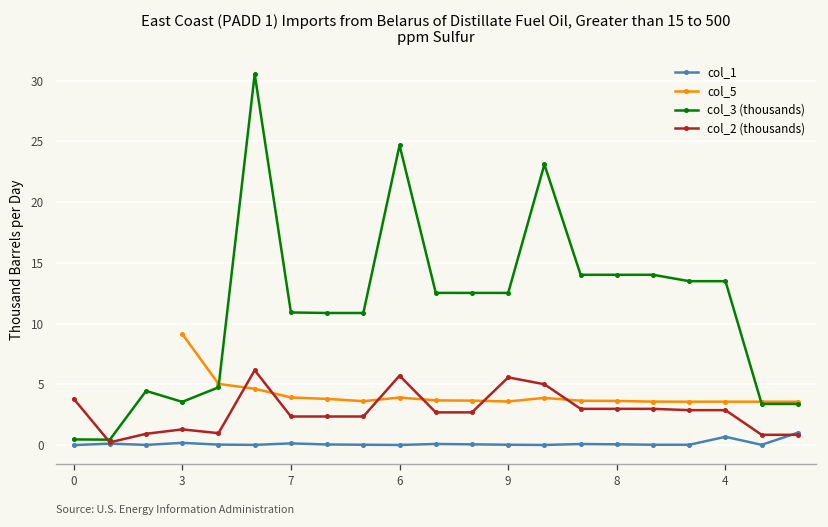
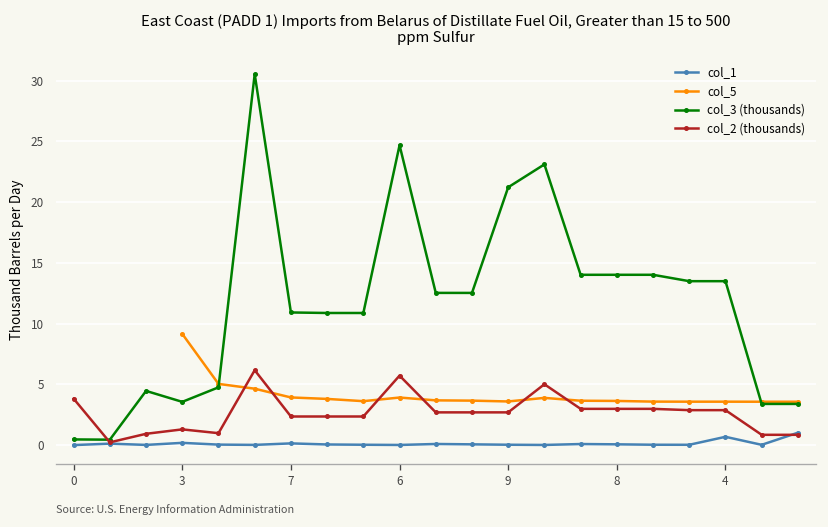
  {
    "col_1": {
      "0": 0.0,
      "3": 0.2,
      "6": 0.0,
      "9": 0.0
    },
    "col_5": {
      "3": 9.2,
      "6": 3.9,
      "9": 3.6
    },
    "col_3 (thousands)": {
      "0": 0.5,
      "3": 3.6,
      "6": 24.7,
-     "9": 12.5
+     "9": 21.2
    },
    "col_2 (thousands)": {
      "0": 3.8,
      "3": 1.3,
      "6": 5.7,
-     "9": 5.6
+     "9": 2.7
    }
  }
